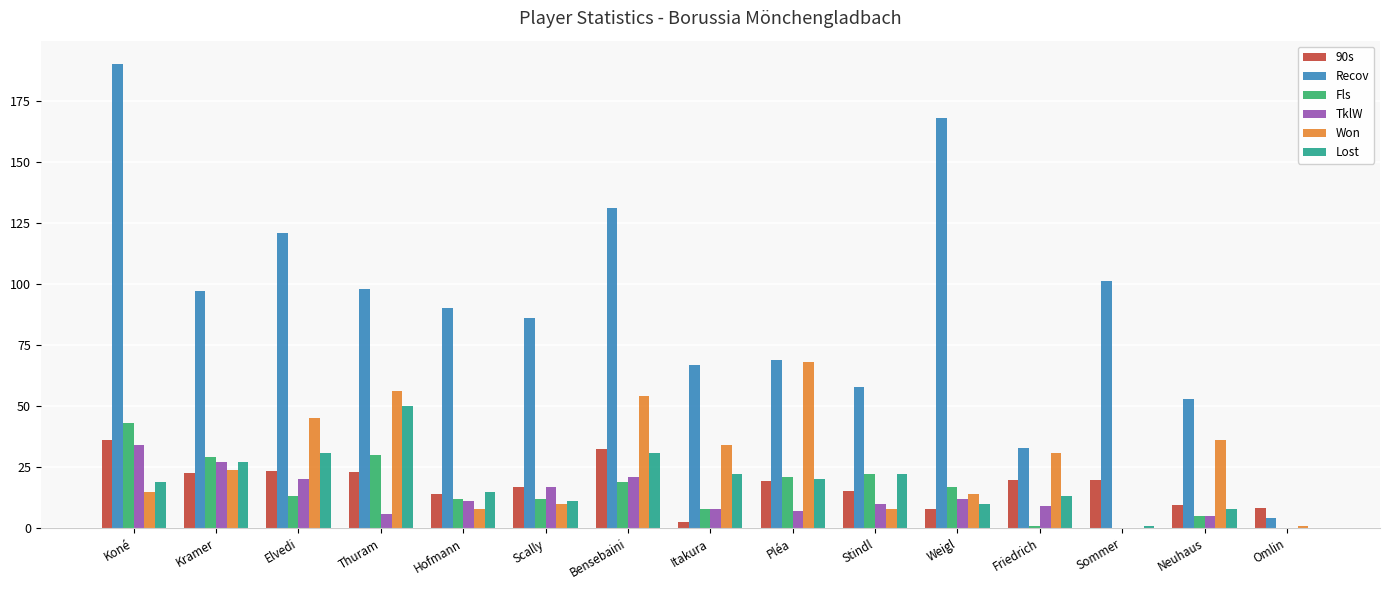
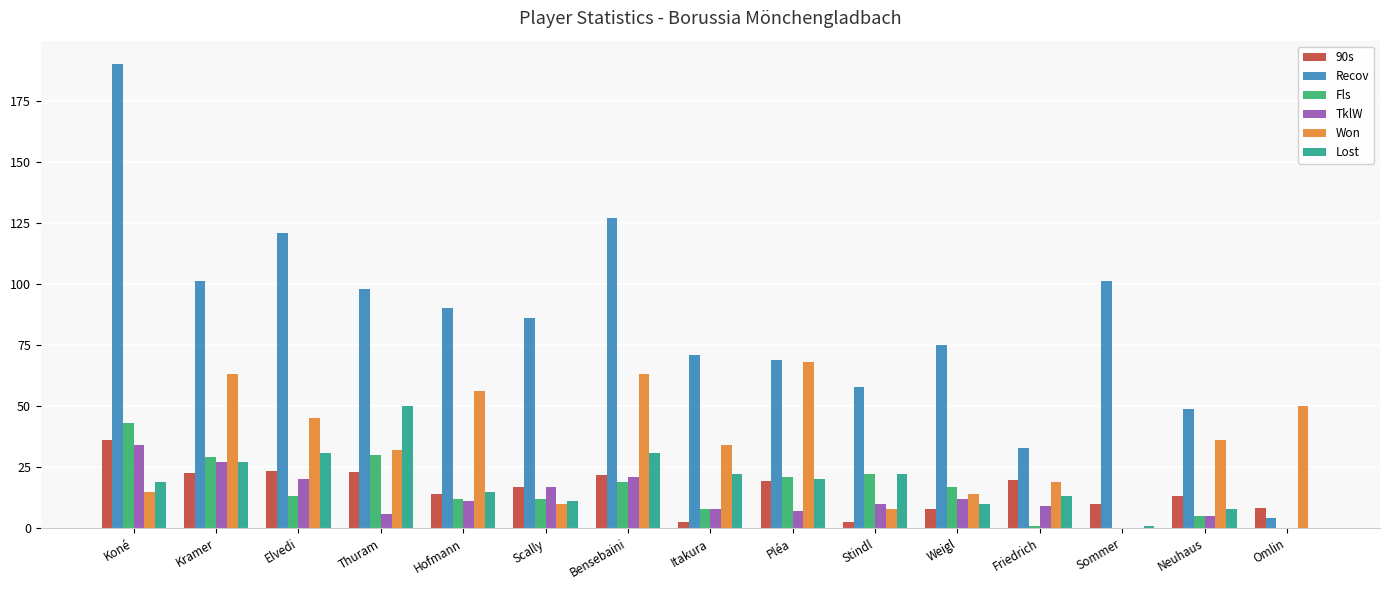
  {
    "90s": {
      "Koné": 36,
      "Kramer": 23,
      "Elvedi": 24,
      "Thuram": 23,
      "Hofmann": 14,
      "Scally": 17,
-     "Bensebaini": 33,
+     "Bensebaini": 22,
      "Itakura": 2,
      "Pléa": 20,
-     "Stindl": 15,
+     "Stindl": 3,
      "Weigl": 8,
      "Friedrich": 20,
-     "Sommer": 20,
-     "Neuhaus": 10,
+     "Sommer": 10,
+     "Neuhaus": 13,
      "Omlin": 8
    },
    "Recov": {
      "Koné": 190,
-     "Kramer": 97,
+     "Kramer": 101,
      "Elvedi": 121,
      "Thuram": 98,
      "Hofmann": 90,
      "Scally": 86,
-     "Bensebaini": 131,
-     "Itakura": 67,
+     "Bensebaini": 127,
+     "Itakura": 71,
      "Pléa": 69,
      "Stindl": 58,
-     "Weigl": 168,
+     "Weigl": 75,
      "Friedrich": 33,
      "Sommer": 101,
-     "Neuhaus": 53,
+     "Neuhaus": 49,
      "Omlin": 4
    },
    "TklW": {
      "Koné": 34,
      "Kramer": 27,
      "Elvedi": 20,
      "Thuram": 6,
      "Hofmann": 11,
      "Scally": 17,
      "Bensebaini": 21,
      "Itakura": 8,
      "Pléa": 7,
      "Stindl": 10,
      "Weigl": 12,
      "Friedrich": 9,
      "Sommer": 0,
      "Neuhaus": 5,
      "Omlin": 0
    },
    "Won": {
      "Koné": 15,
-     "Kramer": 24,
+     "Kramer": 63,
      "Elvedi": 45,
-     "Thuram": 56,
-     "Hofmann": 8,
+     "Thuram": 32,
+     "Hofmann": 56,
      "Scally": 10,
-     "Bensebaini": 54,
+     "Bensebaini": 63,
      "Itakura": 34,
      "Pléa": 68,
      "Stindl": 8,
      "Weigl": 14,
-     "Friedrich": 31,
+     "Friedrich": 19,
      "Sommer": 0,
      "Neuhaus": 36,
-     "Omlin": 1
+     "Omlin": 50
    }
  }
